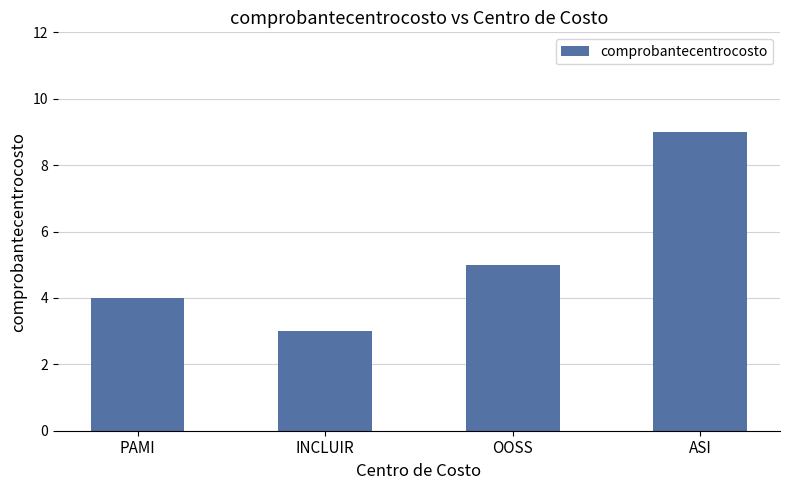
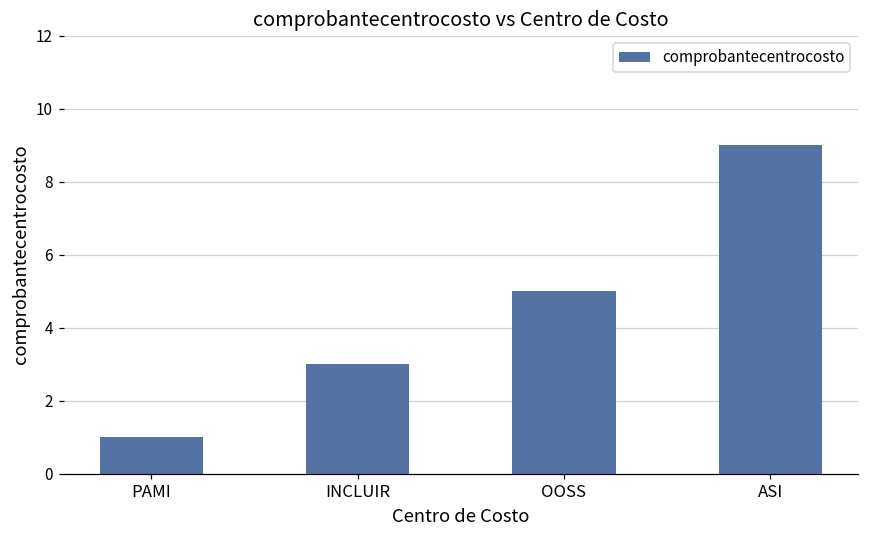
  {
-   "PAMI": 4,
+   "PAMI": 1,
    "INCLUIR": 3,
    "OOSS": 5,
    "ASI": 9
  }
